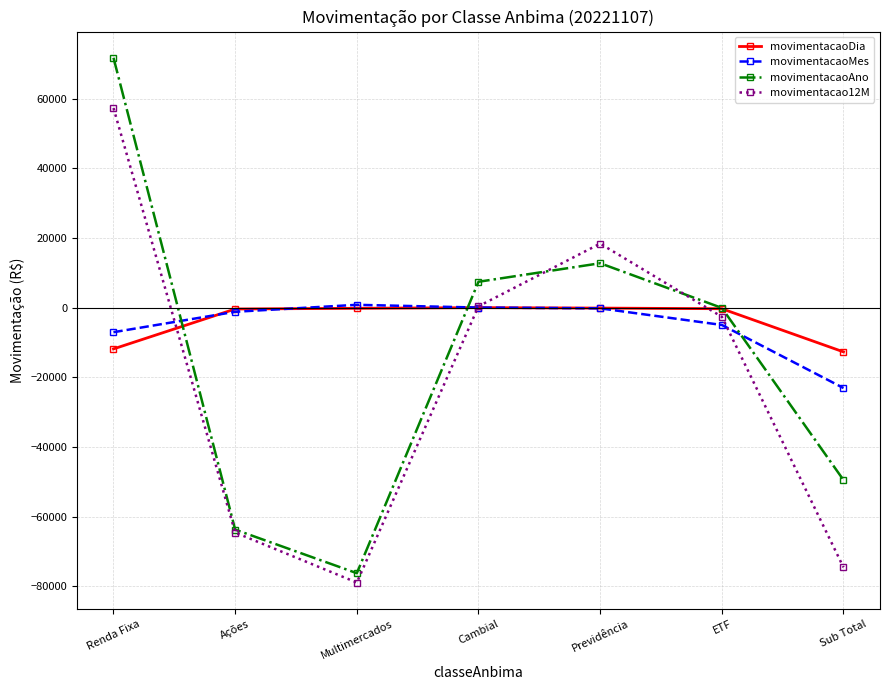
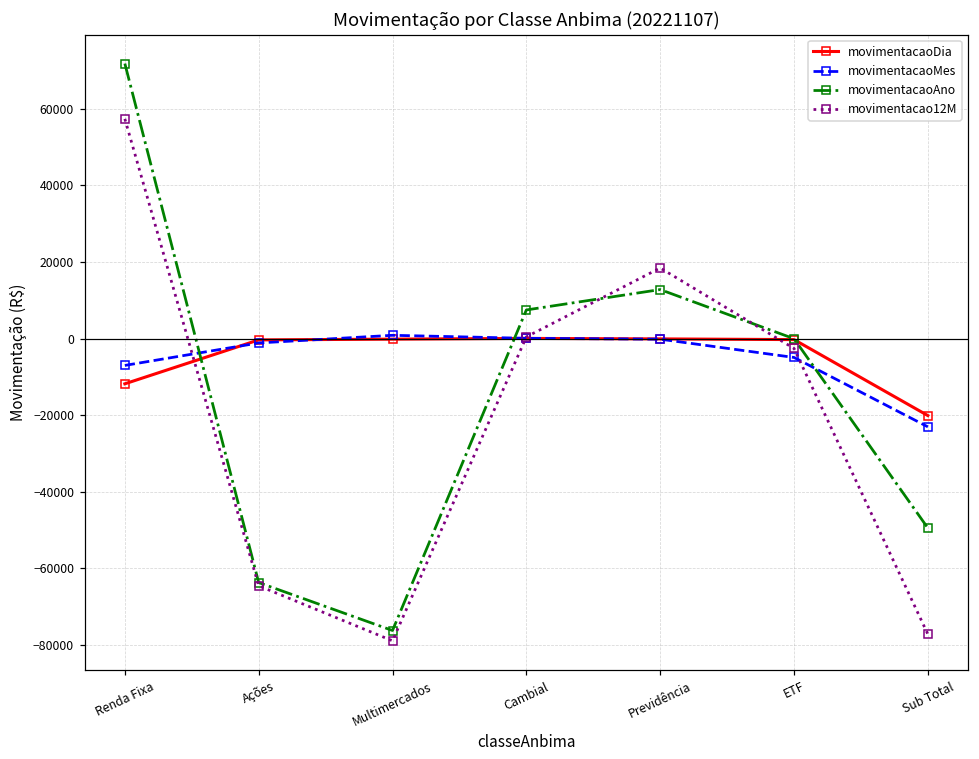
  {
    "movimentacaoDia": {
      "Renda Fixa": -12000,
      "Ações": 0,
      "Multimercados": 0,
-     "Sub Total": -13000
+     "Sub Total": -20000
    },
    "movimentacaoMes": {
      "Renda Fixa": -7000,
      "Ações": -1000,
      "Multimercados": 1000,
      "ETF": -5000,
      "Sub Total": -23000
    },
    "movimentacaoAno": {
      "Renda Fixa": 72000,
      "Ações": -64000,
      "Multimercados": -76000,
      "Cambial": 7000,
      "Previdência": 13000,
      "Sub Total": -49000
    },
    "movimentacao12M": {
      "Renda Fixa": 57000,
      "Ações": -65000,
      "Multimercados": -79000,
      "Previdência": 18000,
      "ETF": -3000,
-     "Sub Total": -75000
+     "Sub Total": -77000
    }
  }
